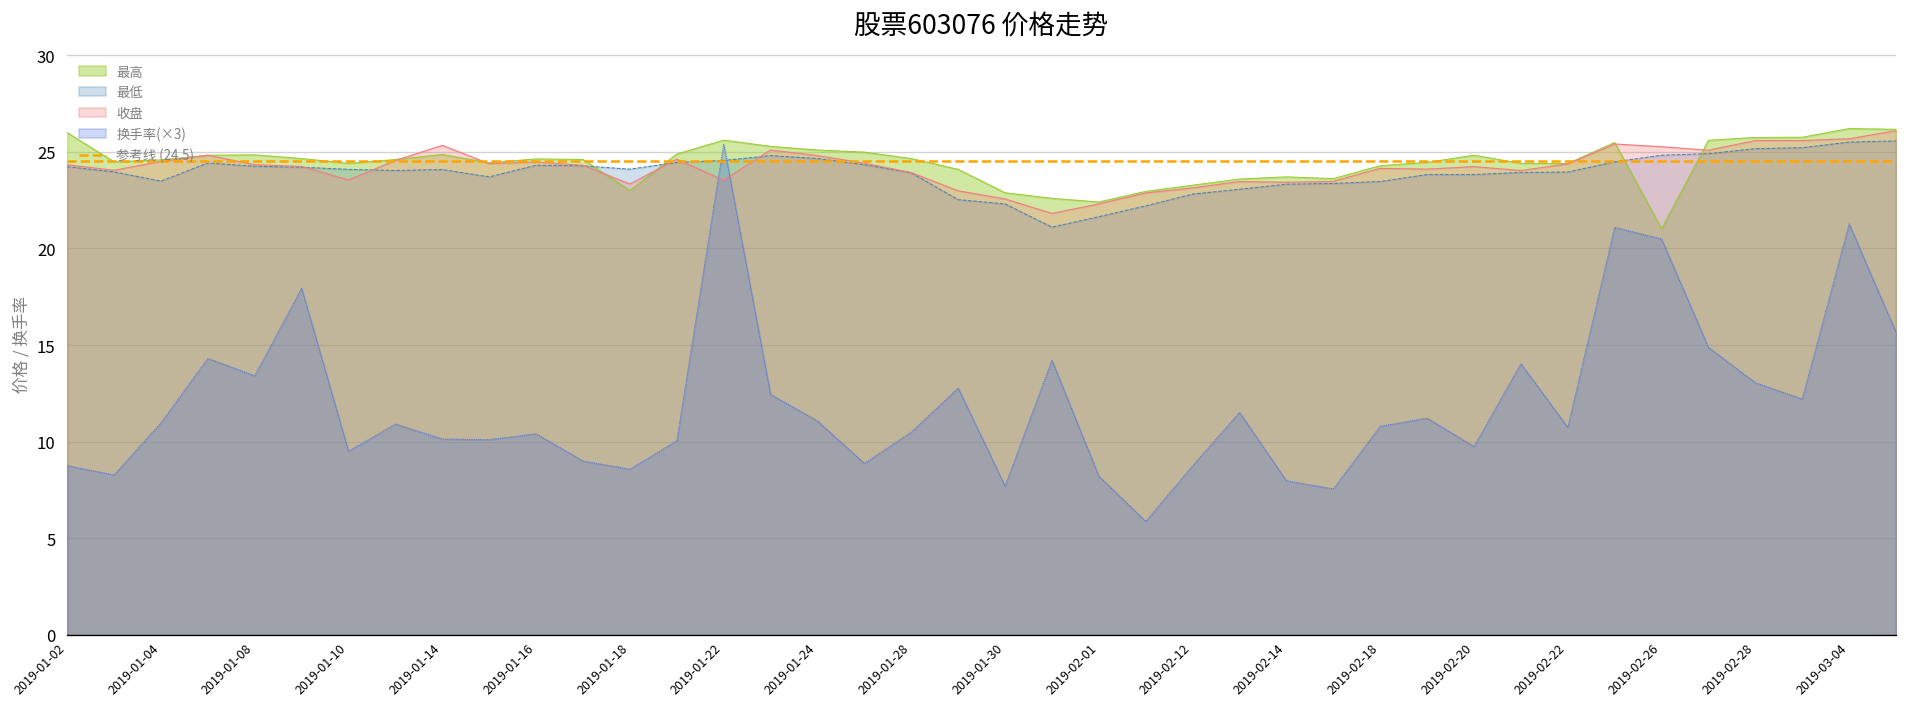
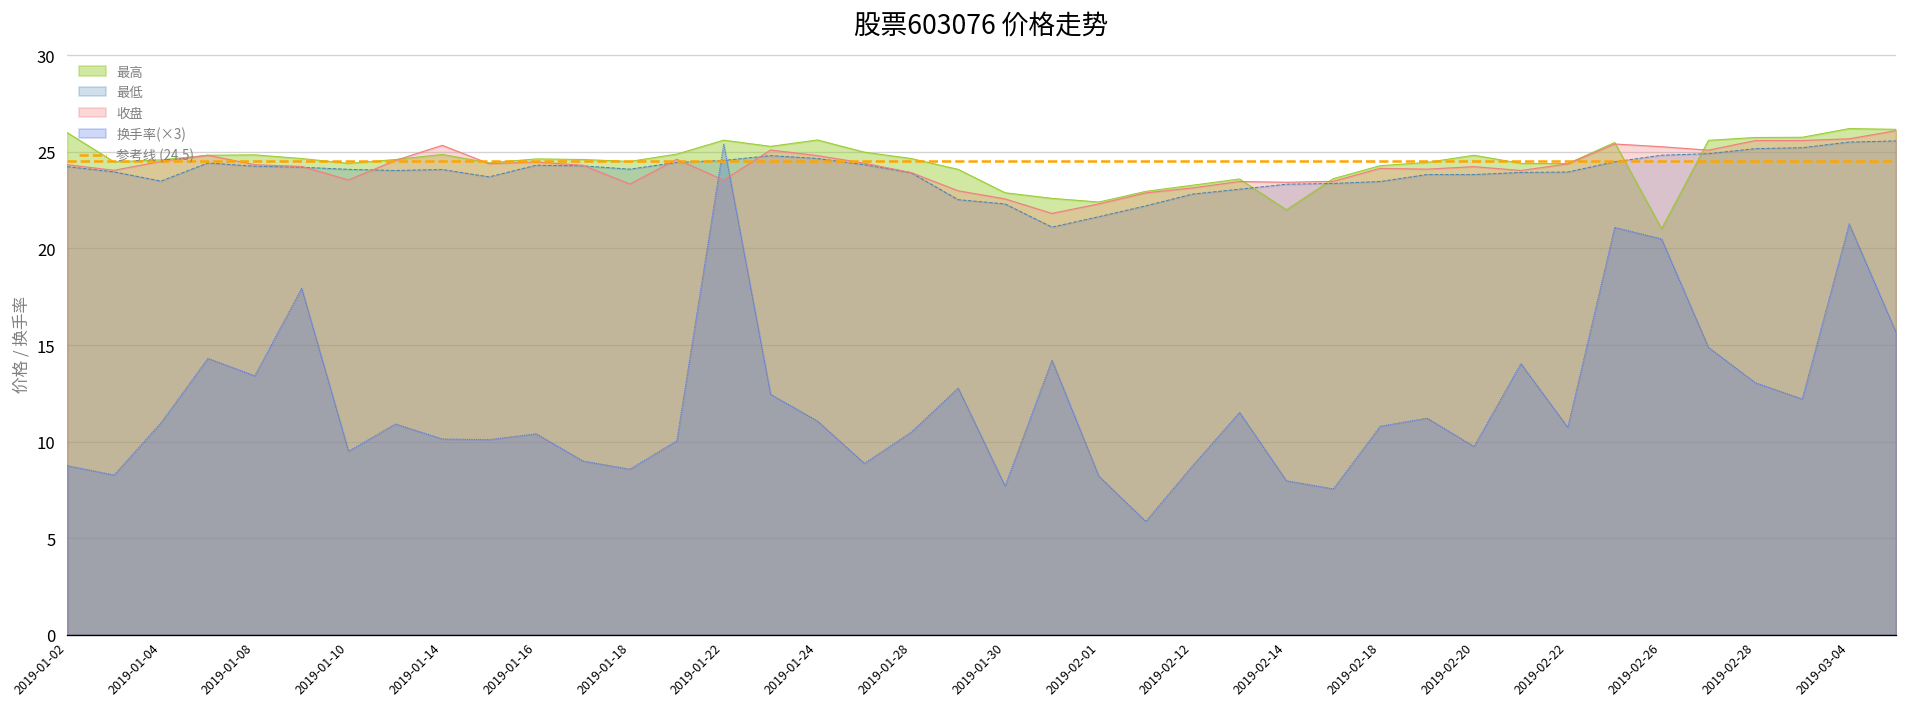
  {
    "最高": {
      "2019-01-02": 26.0,
      "2019-01-08": 24.8,
      "2019-01-10": 24.4,
      "2019-01-14": 24.9,
-     "2019-01-18": 23.0,
+     "2019-01-18": 24.5,
      "2019-01-22": 25.6,
-     "2019-01-24": 25.1,
+     "2019-01-24": 25.6,
      "2019-01-28": 24.7,
      "2019-01-30": 22.9,
-     "2019-02-14": 23.7,
+     "2019-02-14": 22.0,
      "2019-02-20": 24.8,
      "2019-02-26": 21.0,
      "2019-02-28": 25.7,
      "2019-03-04": 26.2
    },
    "收盘": {
      "2019-01-10": 23.5,
      "2019-01-14": 25.3,
      "2019-01-18": 23.3,
      "2019-01-22": 23.5,
      "2019-01-30": 22.6,
      "2019-02-20": 24.2,
      "2019-02-26": 25.3,
      "2019-02-28": 25.6,
      "2019-03-04": 25.7
    }
  }
